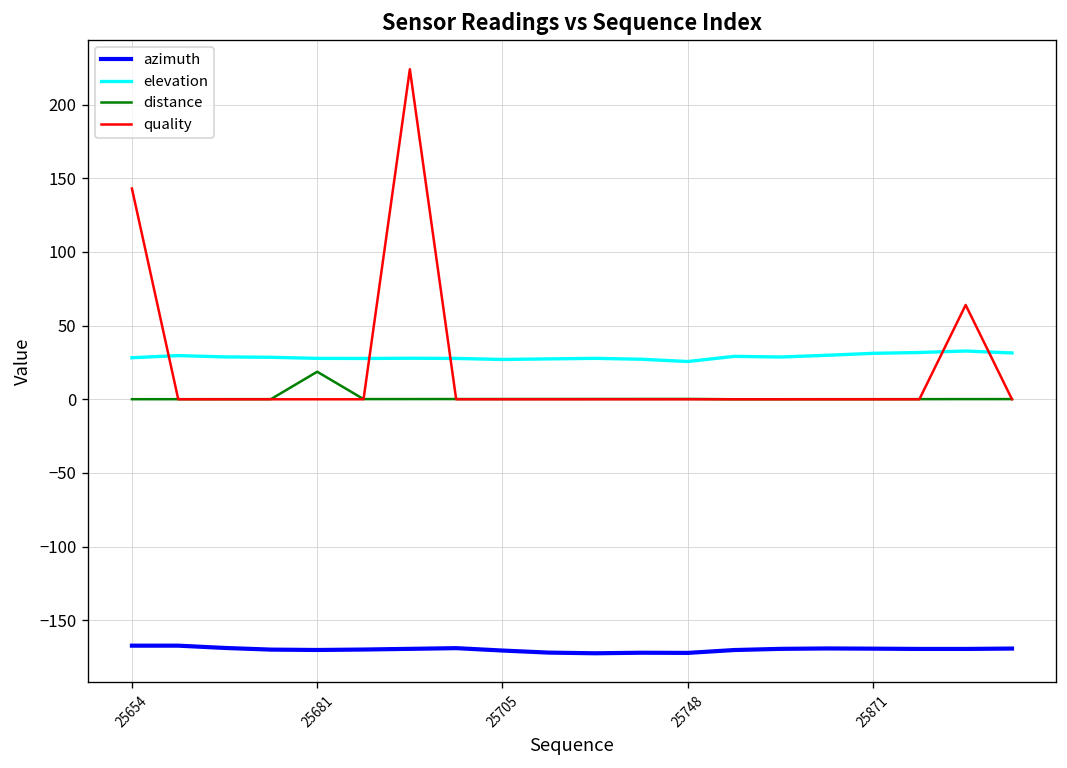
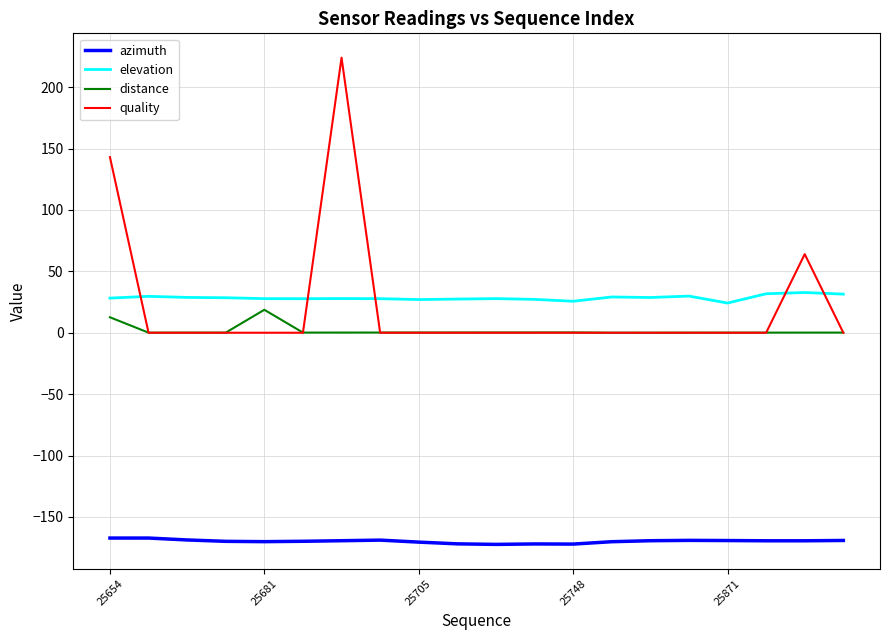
  {
    "azimuth": {
      "25654": -167,
      "25681": -170,
      "25705": -171,
      "25748": -172,
      "25871": -169
    },
    "elevation": {
      "25654": 28,
      "25681": 28,
      "25705": 27,
      "25748": 26,
-     "25871": 31
+     "25871": 24
    },
    "distance": {
-     "25654": 0,
+     "25654": 13,
      "25681": 19
    },
    "quality": {
      "25654": 143,
      "25681": 0
    }
  }
